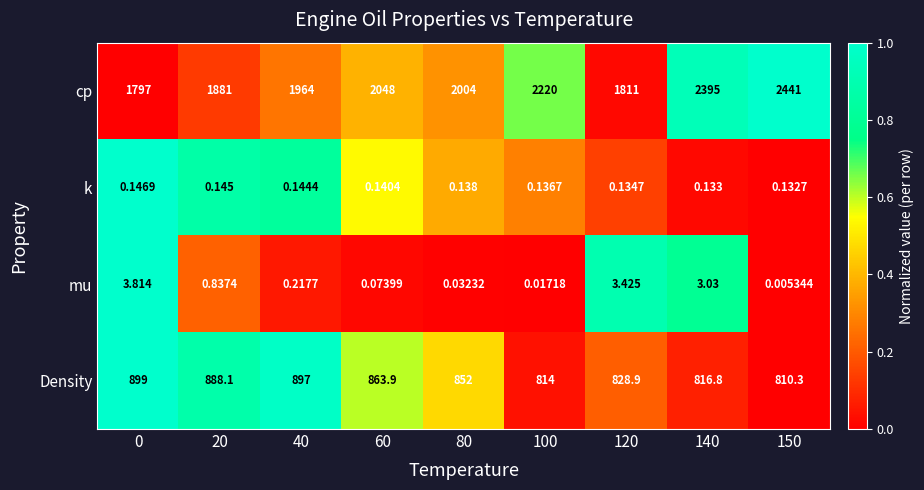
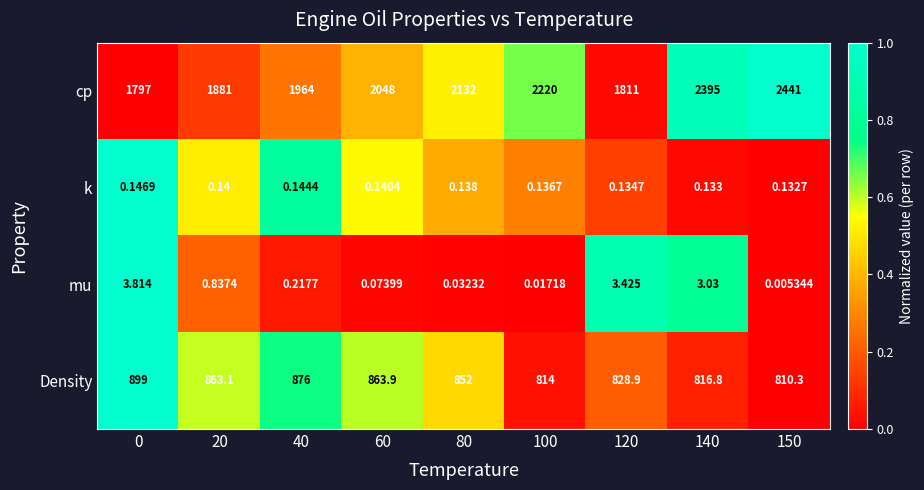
  {
    "cp": {
      "0": 1797,
      "20": 1881,
      "40": 1964,
      "60": 2048,
-     "80": 2004,
+     "80": 2132,
      "100": 2220,
      "120": 1811,
      "140": 2395,
      "150": 2441
    },
    "k": {
      "0": 0.1469,
-     "20": 0.145,
+     "20": 0.14,
      "40": 0.1444,
      "60": 0.1404,
      "80": 0.138,
      "100": 0.1367,
      "120": 0.1347,
      "140": 0.133,
      "150": 0.1327
    },
    "mu": {
      "0": 3.814,
      "20": 0.8374,
      "40": 0.2177,
      "60": 0.07399,
      "80": 0.03232,
      "100": 0.01718,
      "120": 3.425,
      "140": 3.03,
      "150": 0.005344
    },
    "Density": {
      "0": 899,
-     "20": 888.1,
-     "40": 897,
+     "20": 863.1,
+     "40": 876,
      "60": 863.9,
      "80": 852,
      "100": 814,
      "120": 828.9,
      "140": 816.8,
      "150": 810.3
    }
  }
